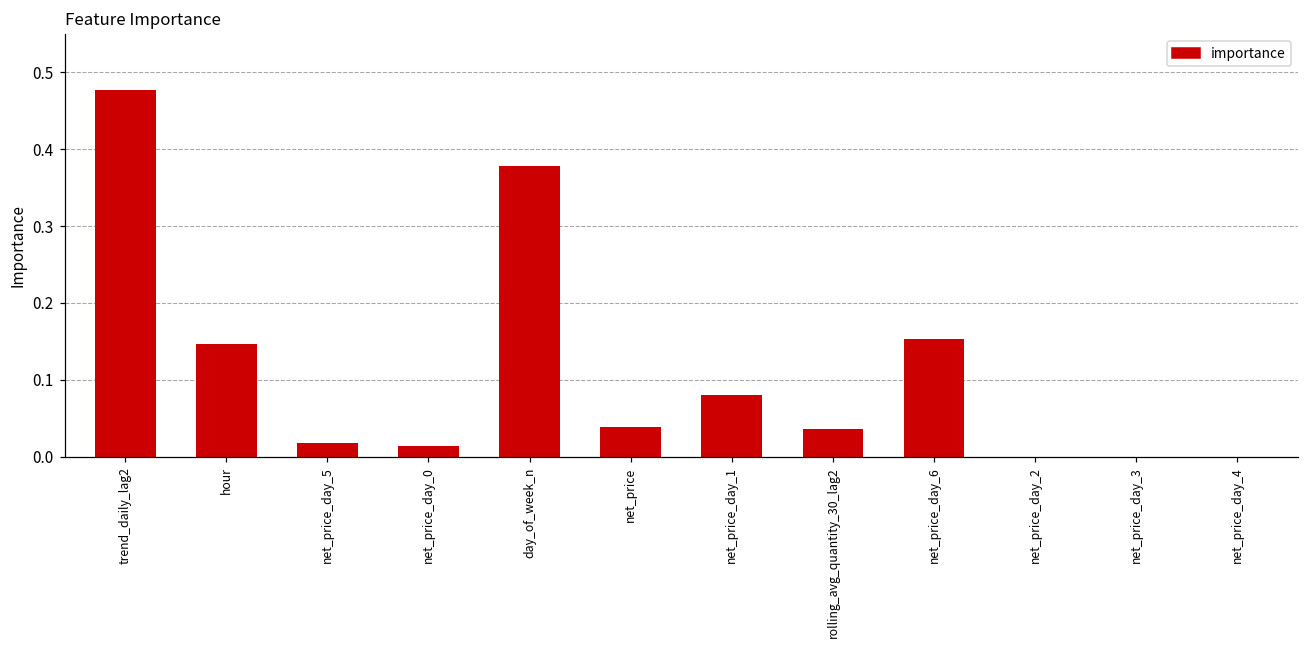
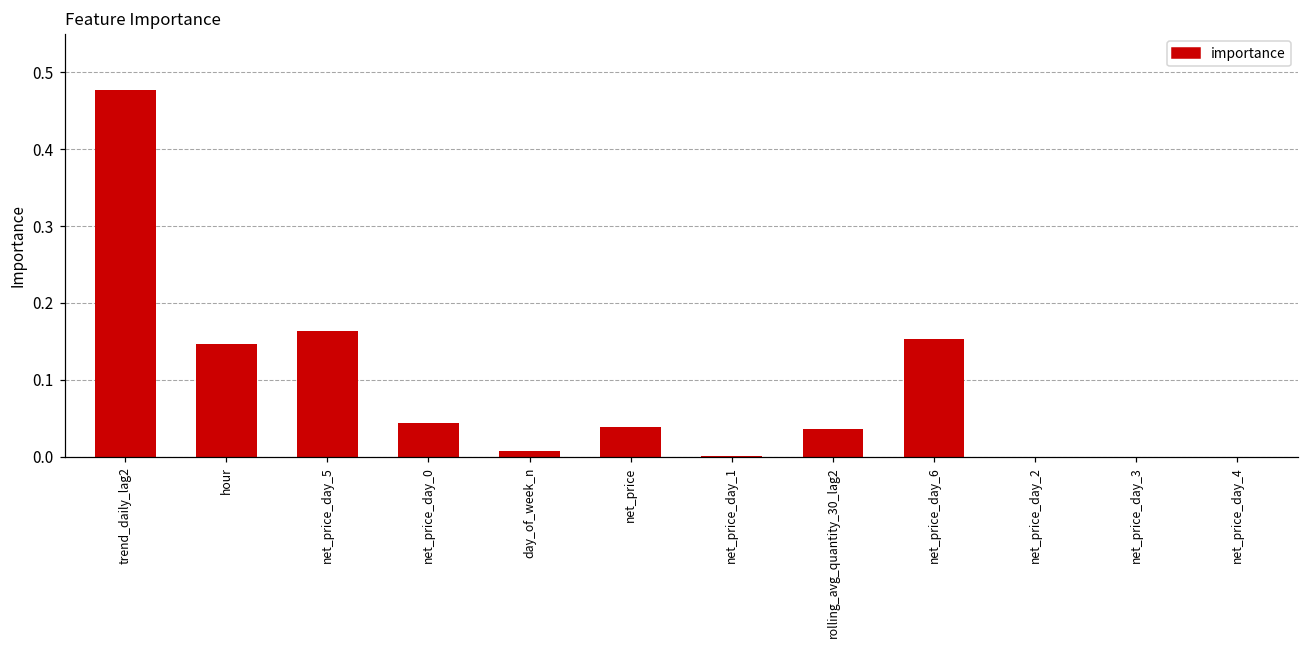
  {
    "trend_daily_lag2": 0.48,
    "hour": 0.15,
-   "net_price_day_5": 0.02,
-   "net_price_day_0": 0.01,
-   "day_of_week_n": 0.38,
+   "net_price_day_5": 0.16,
+   "net_price_day_0": 0.04,
+   "day_of_week_n": 0.01,
    "net_price": 0.04,
-   "net_price_day_1": 0.08,
+   "net_price_day_1": 0.00,
    "rolling_avg_quantity_30_lag2": 0.04,
    "net_price_day_6": 0.15
  }
